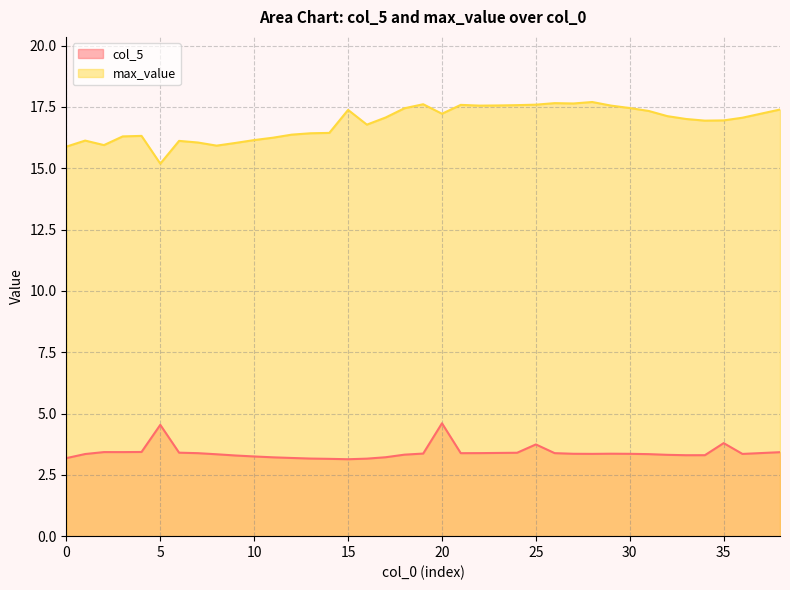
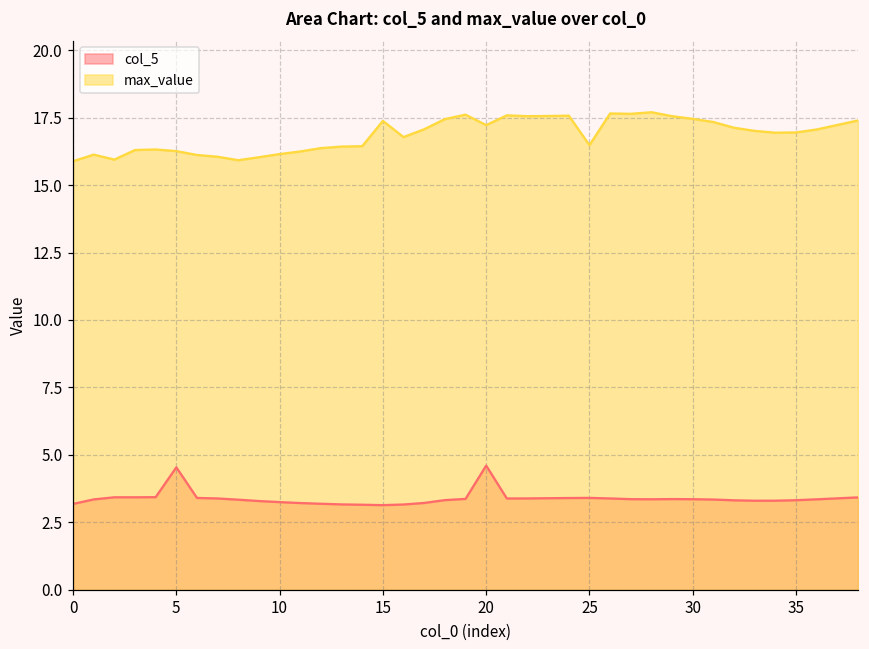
  {
    "col_5": {
      "0": 3.2,
      "5": 4.5,
      "10": 3.2,
      "15": 3.1,
      "20": 4.6,
-     "25": 3.7,
+     "25": 3.4,
      "30": 3.4,
-     "35": 3.8
+     "35": 3.3
    },
    "max_value": {
      "0": 15.9,
-     "5": 15.2,
+     "5": 16.3,
      "10": 16.1,
      "15": 17.4,
      "20": 17.2,
-     "25": 17.6,
+     "25": 16.5,
      "30": 17.5,
      "35": 17.0
    }
  }
